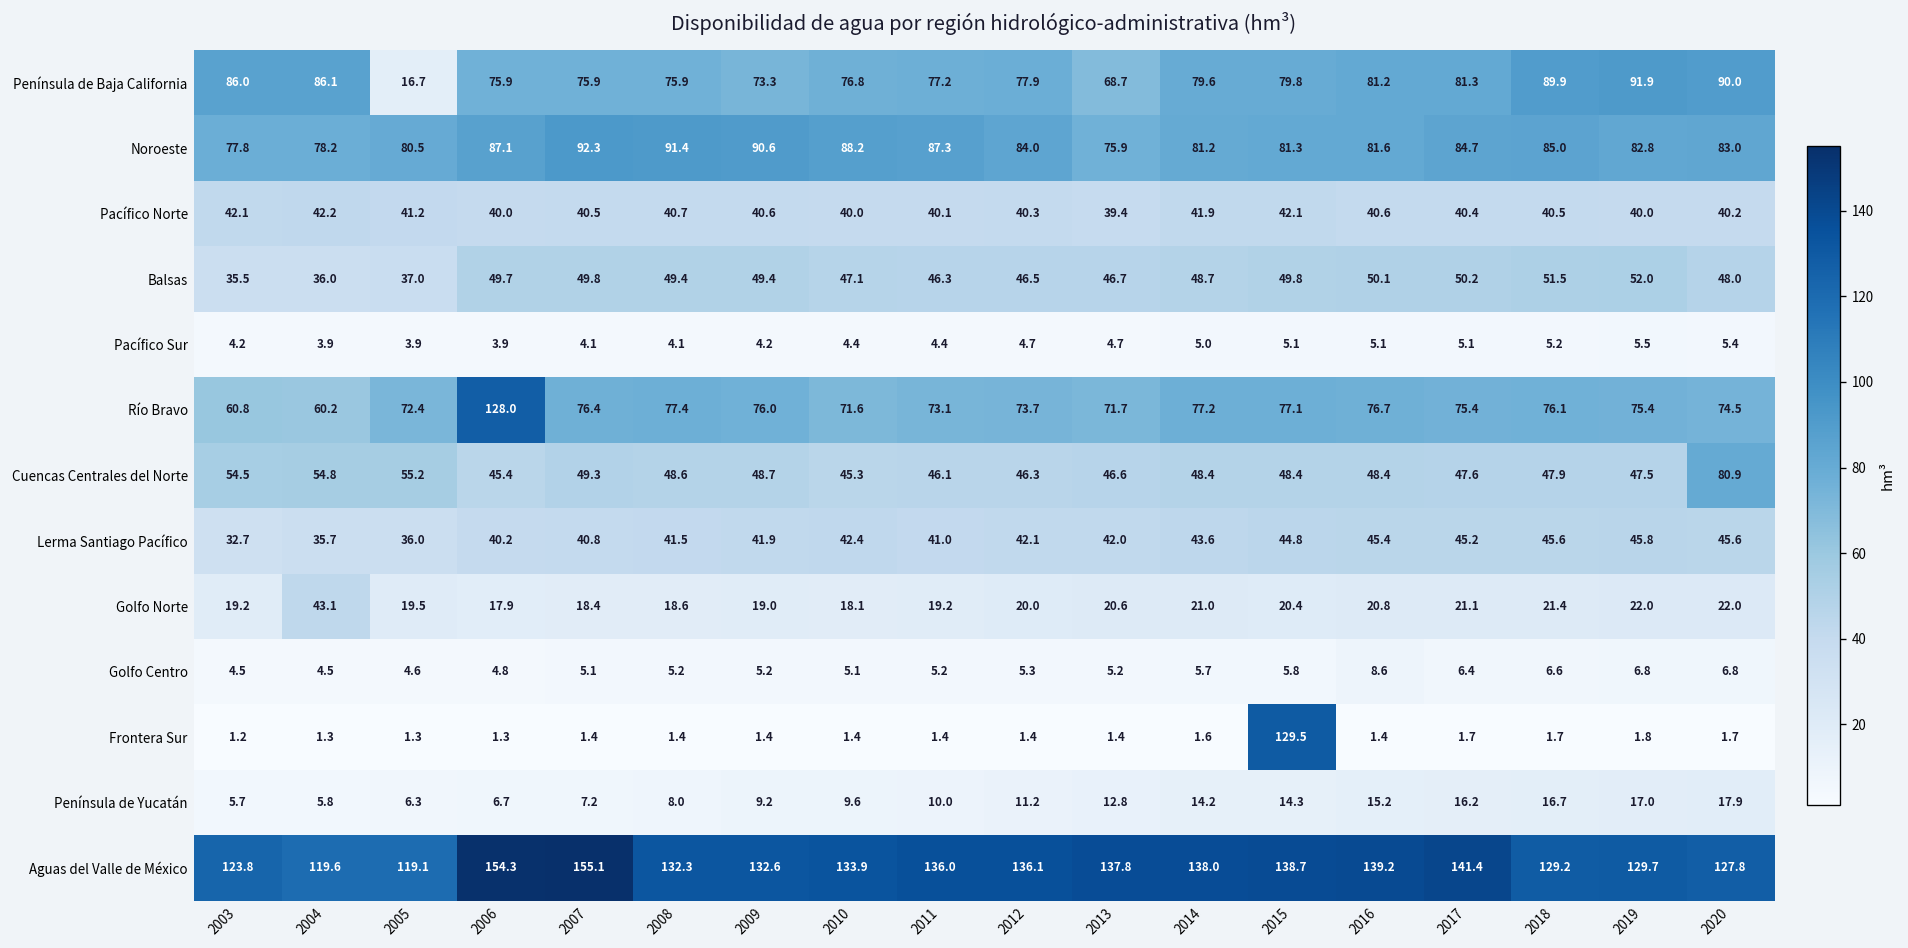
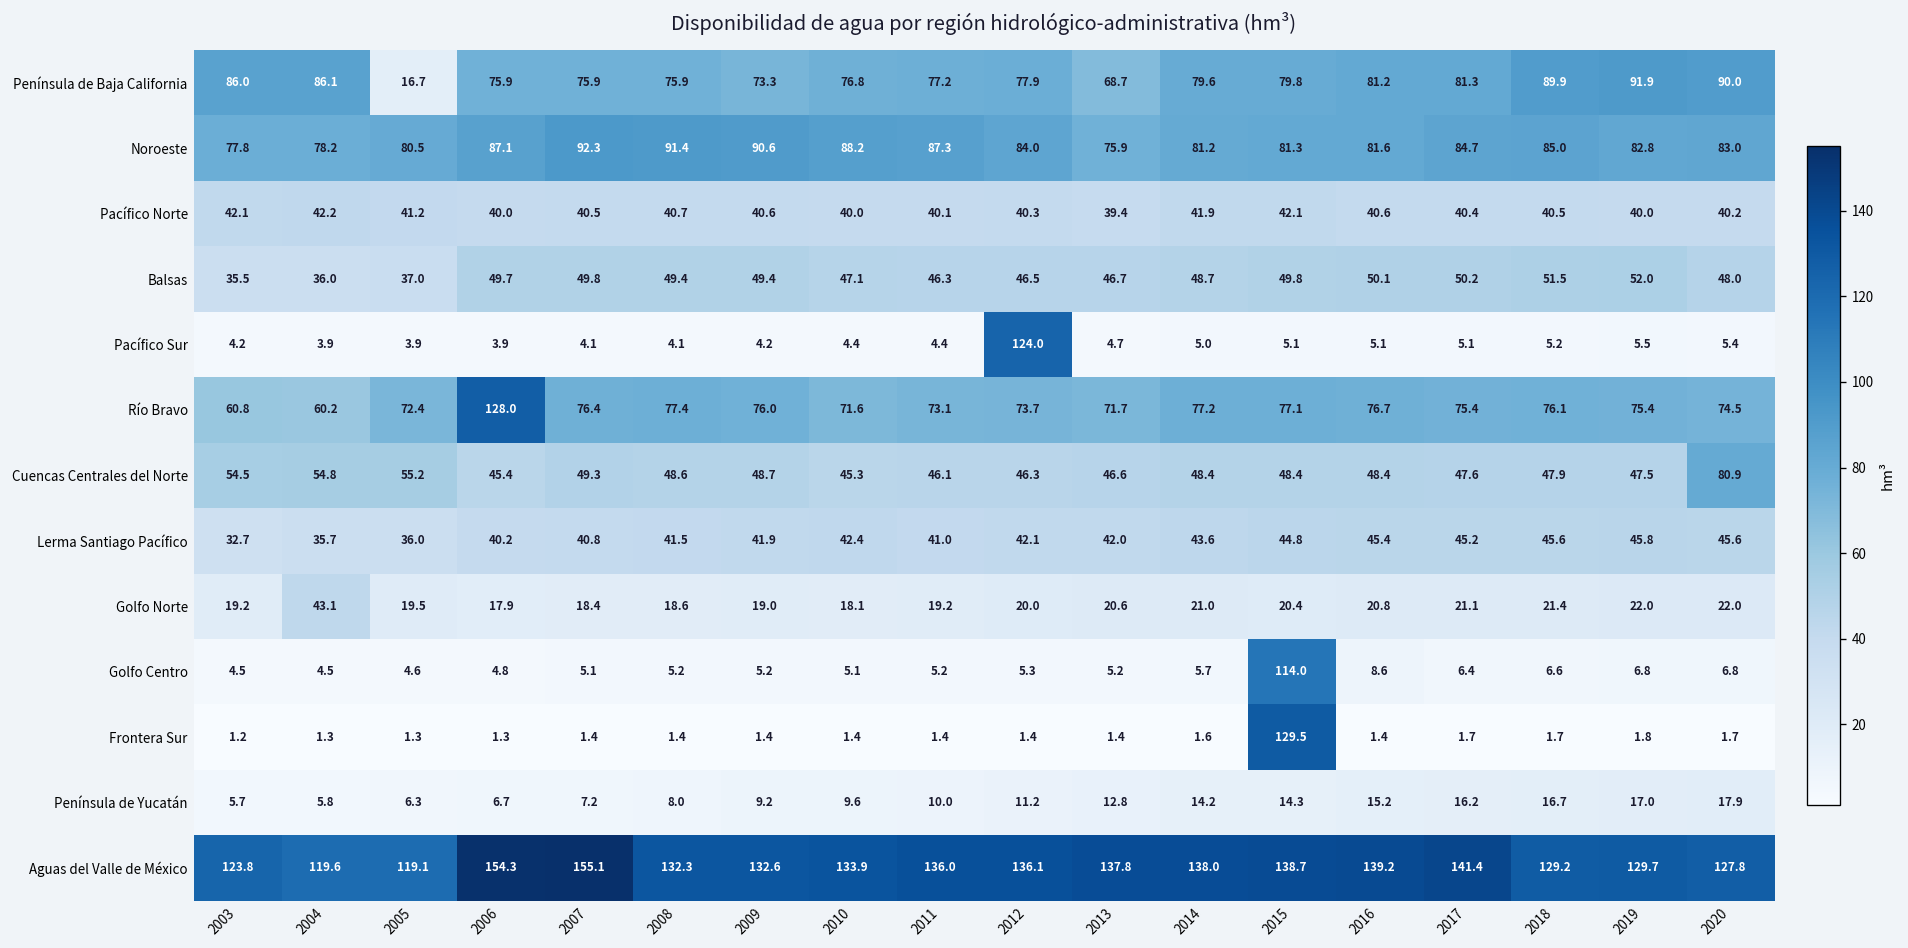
  {
    "Pacífico Sur": {
      "2003": 4.2,
      "2004": 3.9,
      "2005": 3.9,
      "2006": 3.9,
      "2007": 4.1,
      "2008": 4.1,
      "2009": 4.2,
      "2010": 4.4,
      "2011": 4.4,
-     "2012": 4.7,
+     "2012": 124.0,
      "2013": 4.7,
      "2014": 5.0,
      "2015": 5.1,
      "2016": 5.1,
      "2017": 5.1,
      "2018": 5.2,
      "2019": 5.5,
      "2020": 5.4
    },
    "Golfo Centro": {
      "2003": 4.5,
      "2004": 4.5,
      "2005": 4.6,
      "2006": 4.8,
      "2007": 5.1,
      "2008": 5.2,
      "2009": 5.2,
      "2010": 5.1,
      "2011": 5.2,
      "2012": 5.3,
      "2013": 5.2,
      "2014": 5.7,
-     "2015": 5.8,
+     "2015": 114.0,
      "2016": 8.6,
      "2017": 6.4,
      "2018": 6.6,
      "2019": 6.8,
      "2020": 6.8
    }
  }
